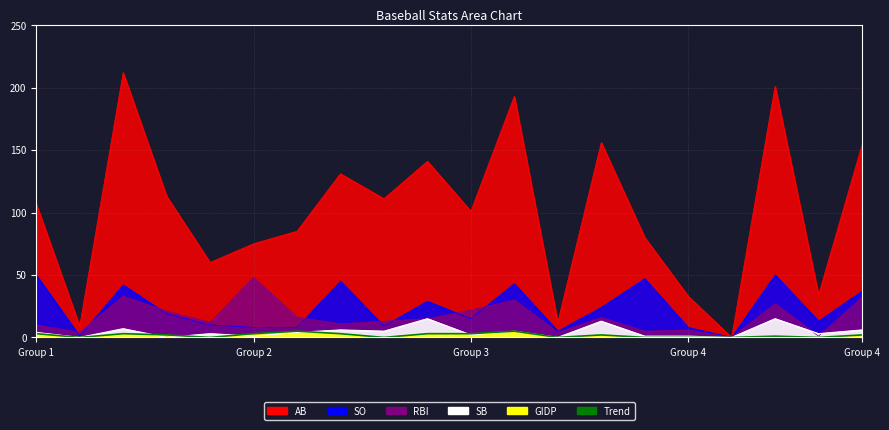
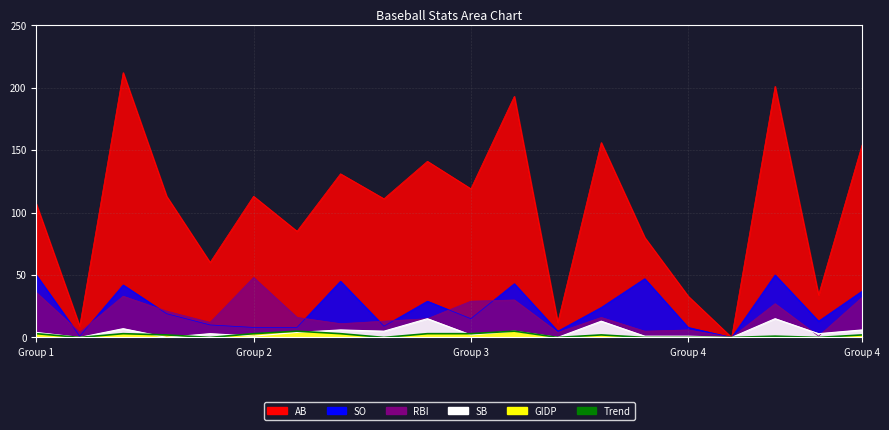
  {
    "AB": {
      "Group 1": 107,
-     "Group 2": 75,
-     "Group 3": 101
+     "Group 2": 113,
+     "Group 3": 119
    },
    "SO": {
      "Group 1": 50,
      "Group 2": 8,
      "Group 3": 15
    },
    "RBI": {
-     "Group 1": 10,
+     "Group 1": 36,
      "Group 2": 48,
-     "Group 3": 22
+     "Group 3": 29
    }
  }
